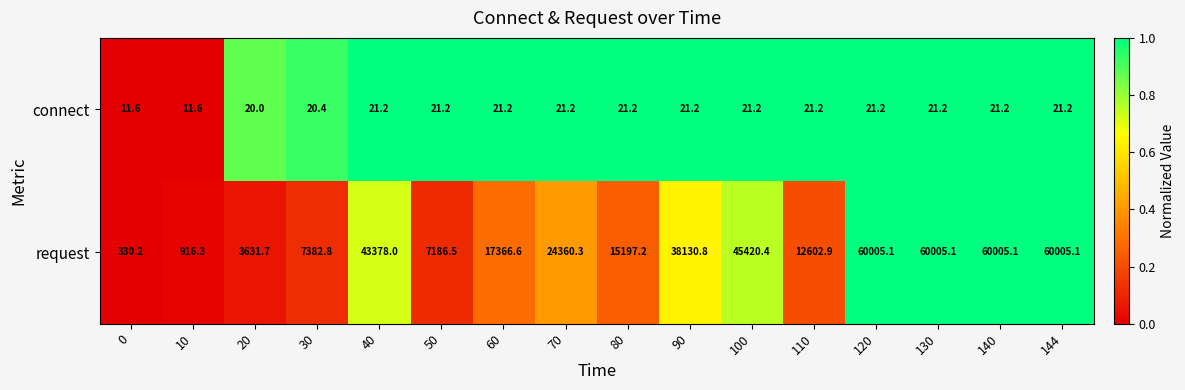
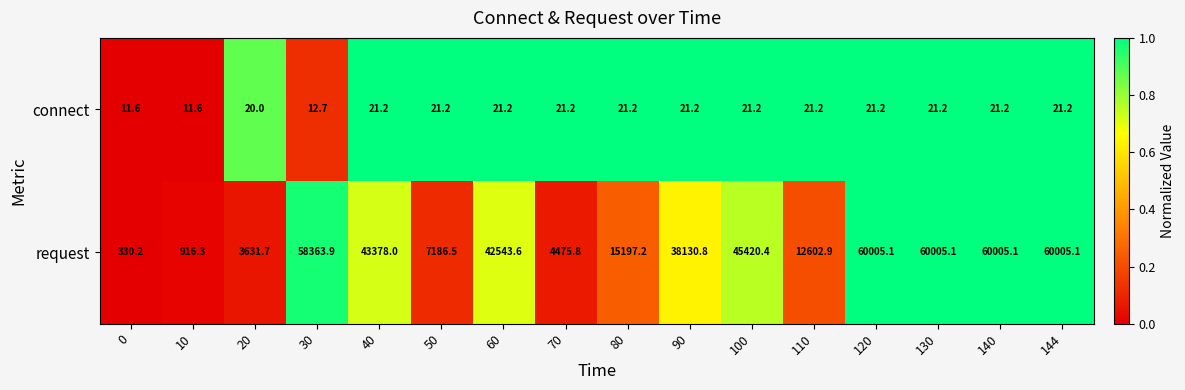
  {
    "connect": {
      "0": 11.6,
      "10": 11.6,
      "20": 20.0,
-     "30": 20.4,
+     "30": 12.7,
      "40": 21.2,
      "50": 21.2,
      "60": 21.2,
      "70": 21.2,
      "80": 21.2,
      "90": 21.2,
      "100": 21.2,
      "110": 21.2,
      "120": 21.2,
      "130": 21.2,
      "140": 21.2,
      "144": 21.2
    },
    "request": {
      "0": 330.2,
      "10": 916.3,
      "20": 3631.7,
-     "30": 7382.8,
+     "30": 58363.9,
      "40": 43378.0,
      "50": 7186.5,
-     "60": 17366.6,
-     "70": 24360.3,
+     "60": 42543.6,
+     "70": 4475.8,
      "80": 15197.2,
      "90": 38130.8,
      "100": 45420.4,
      "110": 12602.9,
      "120": 60005.1,
      "130": 60005.1,
      "140": 60005.1,
      "144": 60005.1
    }
  }
